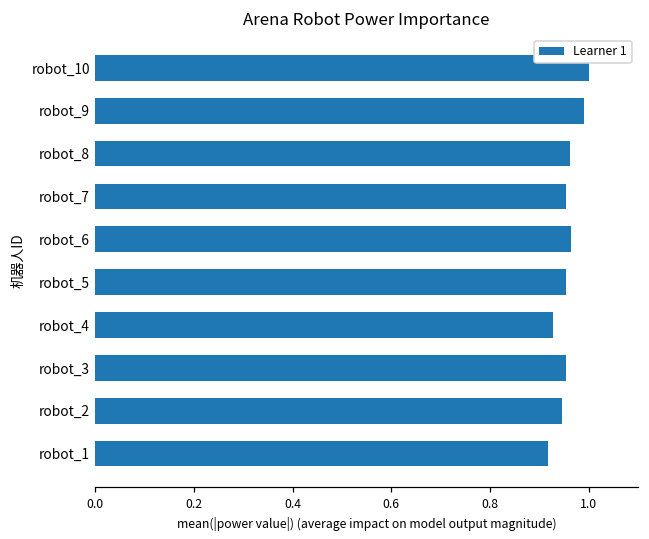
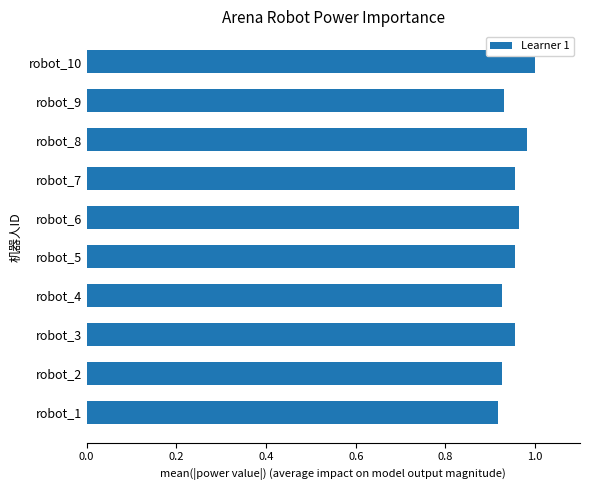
  {
    "robot_10": 1.00,
-   "robot_9": 0.99,
-   "robot_8": 0.96,
+   "robot_9": 0.93,
+   "robot_8": 0.98,
    "robot_7": 0.95,
    "robot_6": 0.96,
    "robot_5": 0.95,
    "robot_4": 0.93,
    "robot_3": 0.95,
-   "robot_2": 0.95,
+   "robot_2": 0.93,
    "robot_1": 0.92
  }
